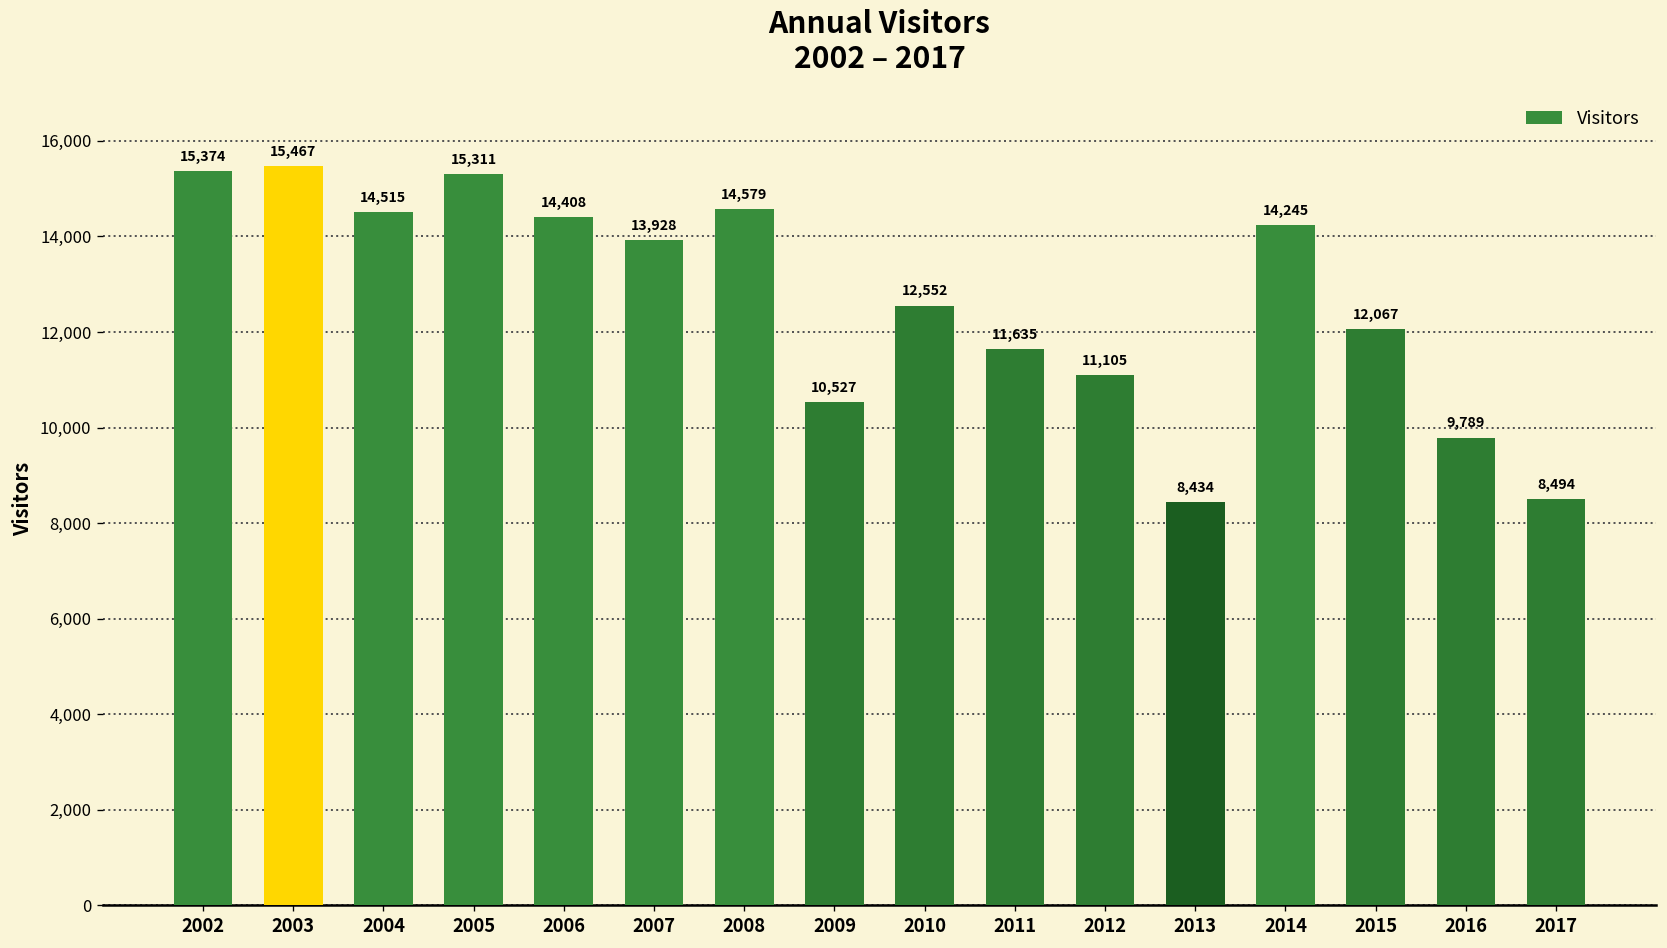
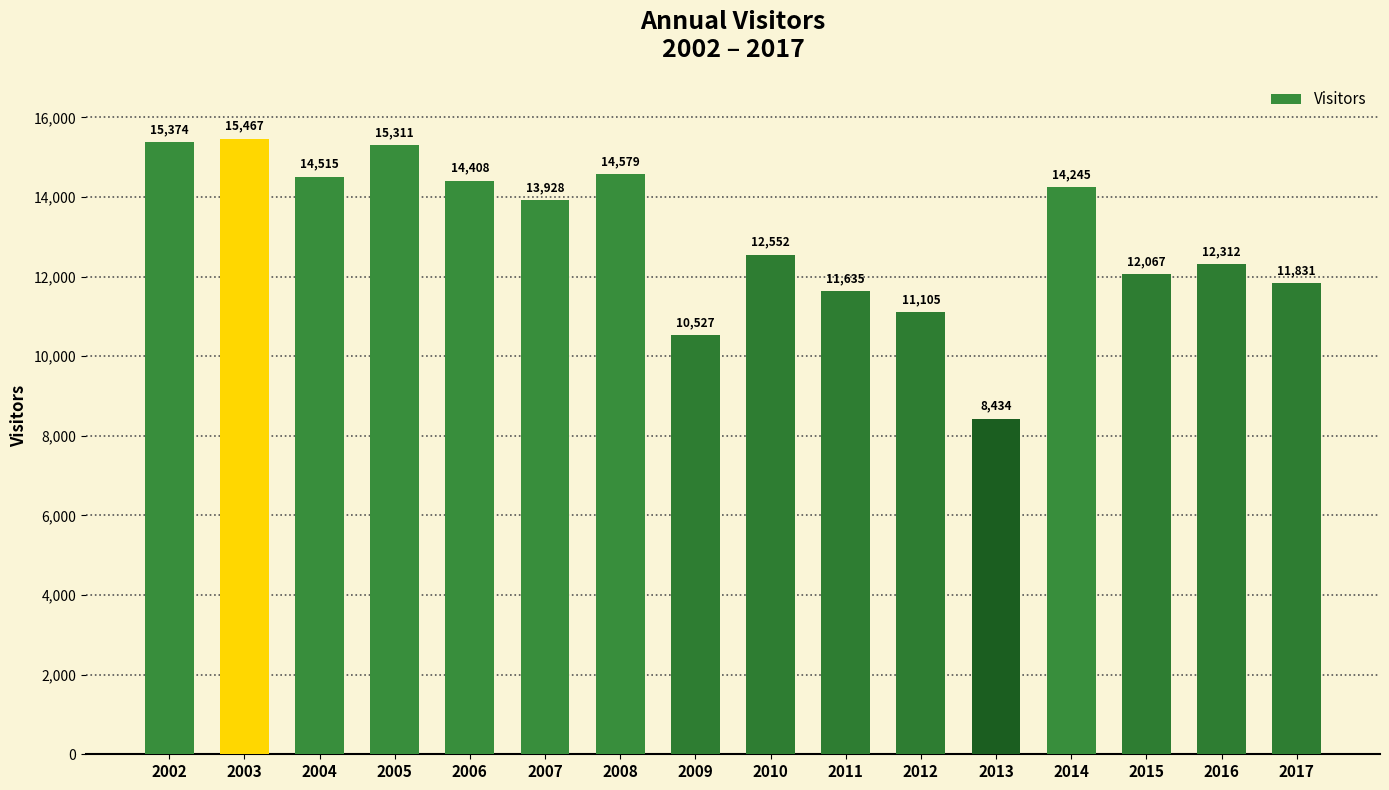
  {
    "2002": "15,374",
    "2003": "15,467",
    "2004": "14,515",
    "2005": "15,311",
    "2006": "14,408",
    "2007": "13,928",
    "2008": "14,579",
    "2009": "10,527",
    "2010": "12,552",
    "2011": "11,635",
    "2012": "11,105",
    "2013": "8,434",
    "2014": "14,245",
    "2015": "12,067",
-   "2016": "9,789",
-   "2017": "8,494"
+   "2016": "12,312",
+   "2017": "11,831"
  }
